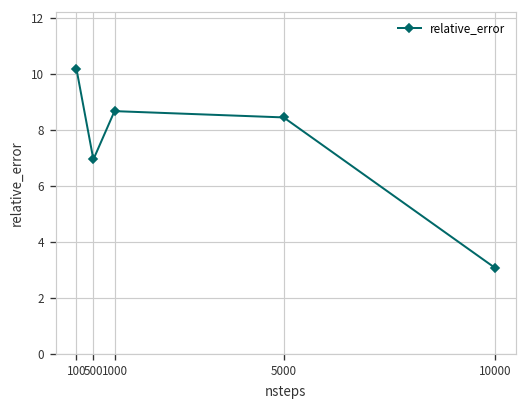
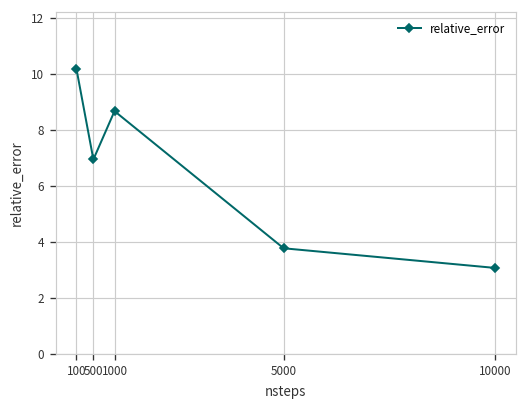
  {
    "100": 10.2,
    "500": 6.9,
    "1000": 8.7,
-   "5000": 8.5,
+   "5000": 3.8,
    "10000": 3.1
  }
